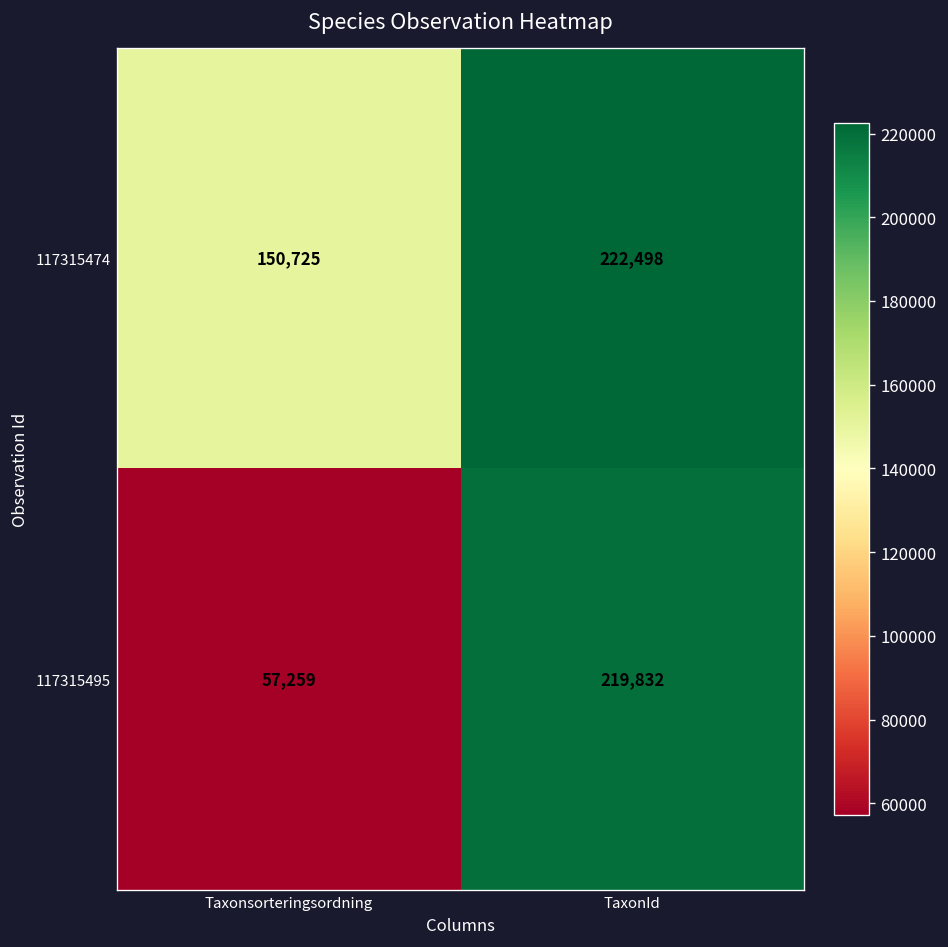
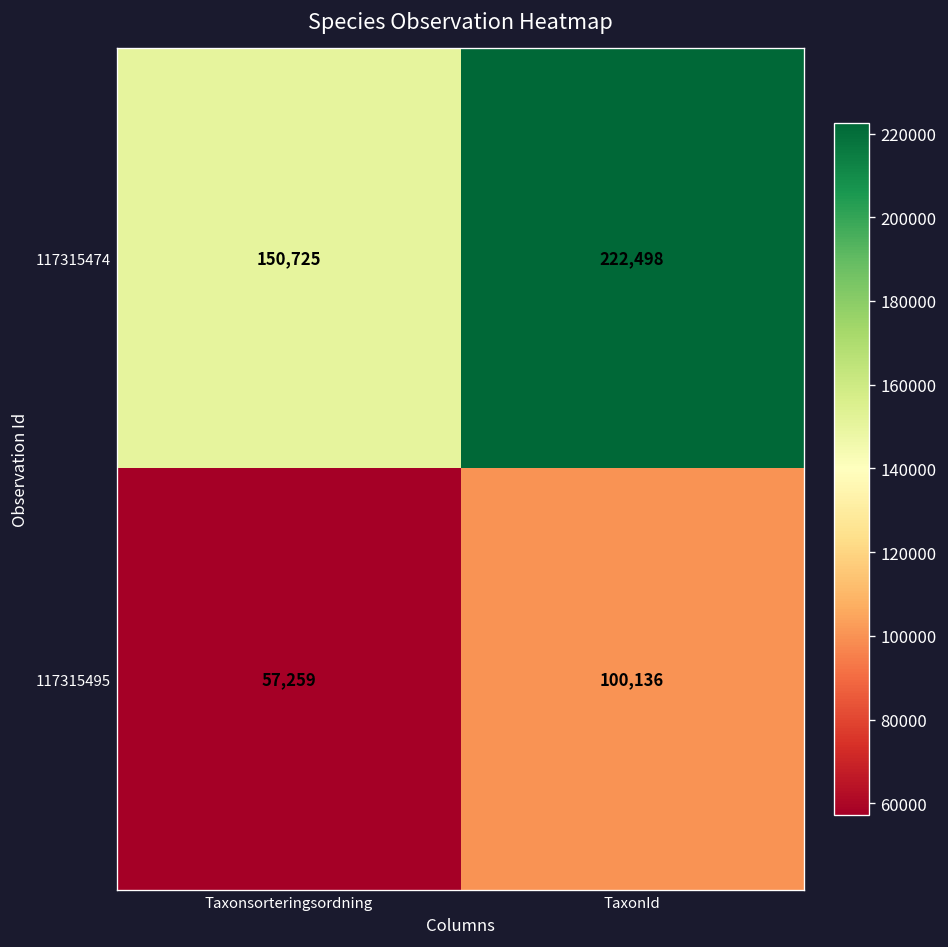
  {
    "117315474": {
      "Taxonsorteringsordning": "150,725",
      "TaxonId": "222,498"
    },
    "117315495": {
      "Taxonsorteringsordning": "57,259",
-     "TaxonId": "219,832"
+     "TaxonId": "100,136"
    }
  }
